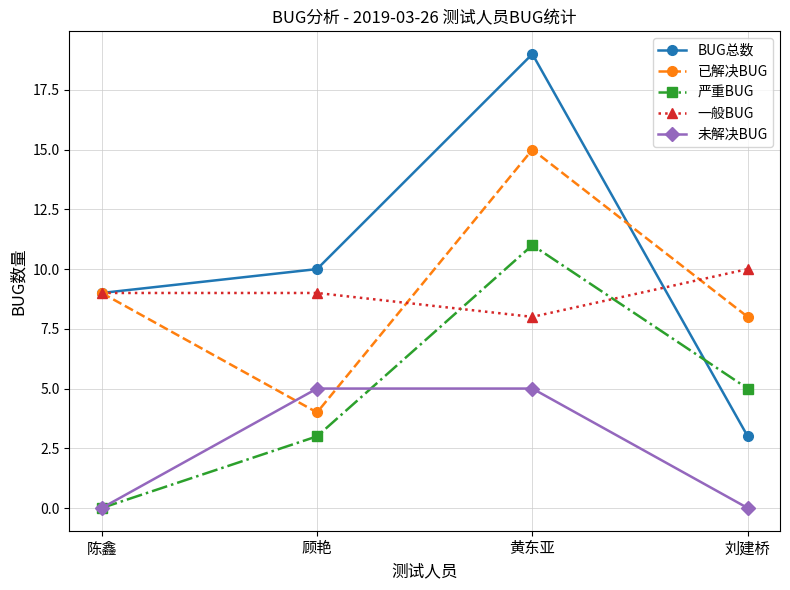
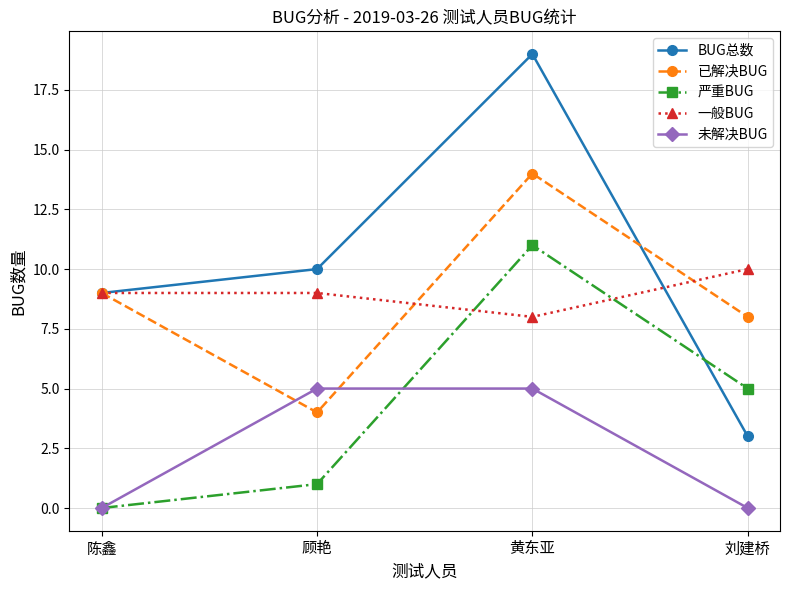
  {
    "BUG总数": {
      "顾艳": 10,
      "黄东亚": 19,
      "刘建桥": 3
    },
    "已解决BUG": {
      "顾艳": 4,
-     "黄东亚": 15,
+     "黄东亚": 14,
      "刘建桥": 8
    },
    "严重BUG": {
-     "顾艳": 3,
+     "顾艳": 1,
      "黄东亚": 11,
      "刘建桥": 5
    },
    "一般BUG": {
      "顾艳": 9,
      "黄东亚": 8,
      "刘建桥": 10
    },
    "未解决BUG": {
      "顾艳": 5,
      "黄东亚": 5,
      "刘建桥": 0
    }
  }
